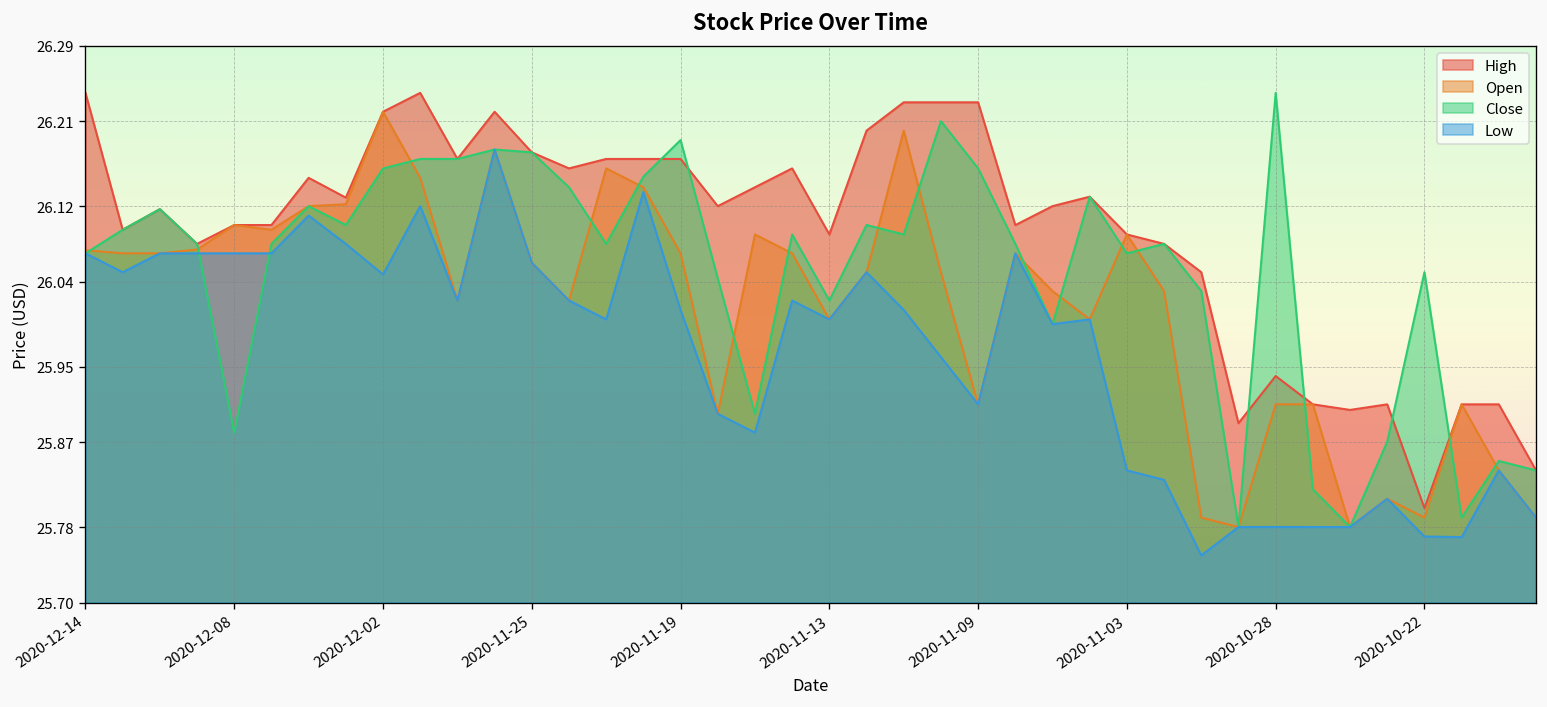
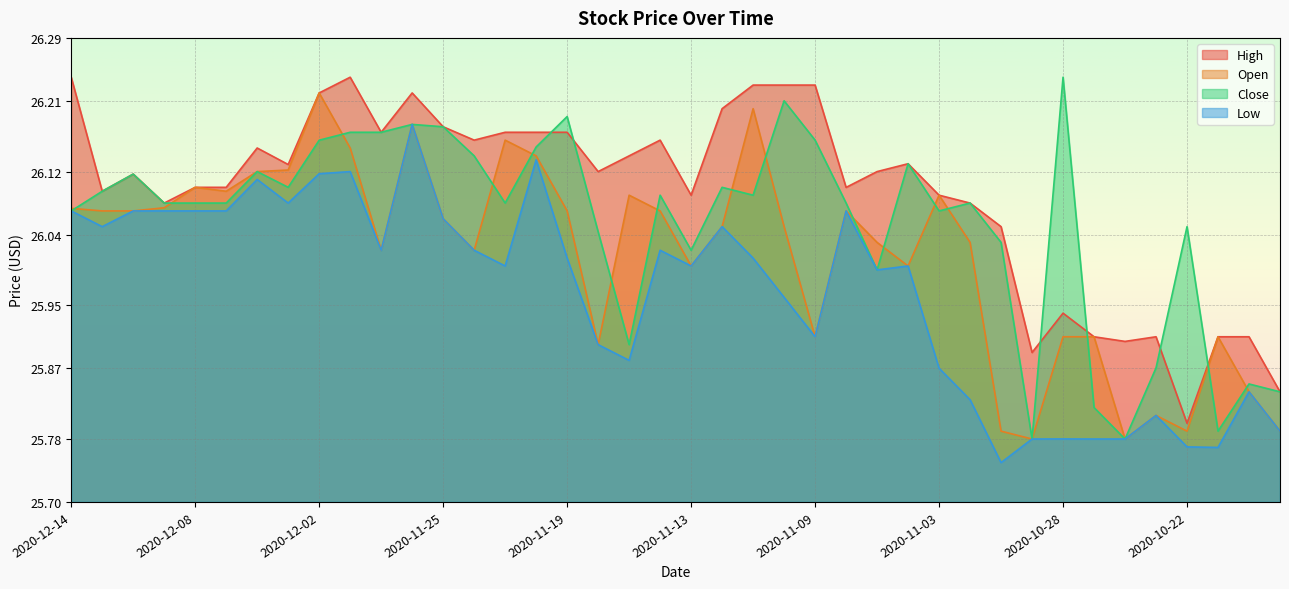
  {
    "Close": {
-     "2020-12-08": 25.88,
+     "2020-12-08": 26.08,
      "2020-12-02": 26.16,
      "2020-11-19": 26.19,
      "2020-11-13": 26.02,
      "2020-11-09": 26.16,
      "2020-11-03": 26.07,
      "2020-10-28": 26.24,
      "2020-10-22": 26.05
    },
    "Low": {
      "2020-12-08": 26.07,
-     "2020-12-02": 26.05,
+     "2020-12-02": 26.12,
      "2020-11-19": 26.01,
-     "2020-11-03": 25.84,
+     "2020-11-03": 25.87,
      "2020-10-28": 25.78,
      "2020-10-22": 25.77
    }
  }
